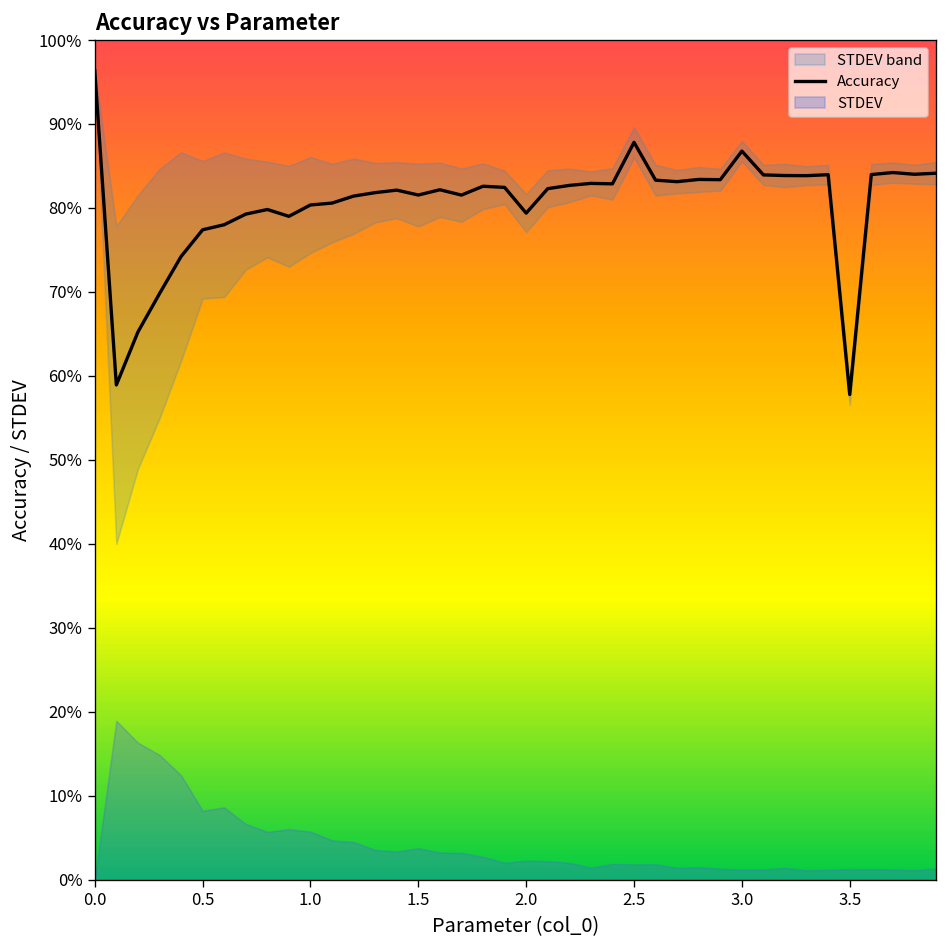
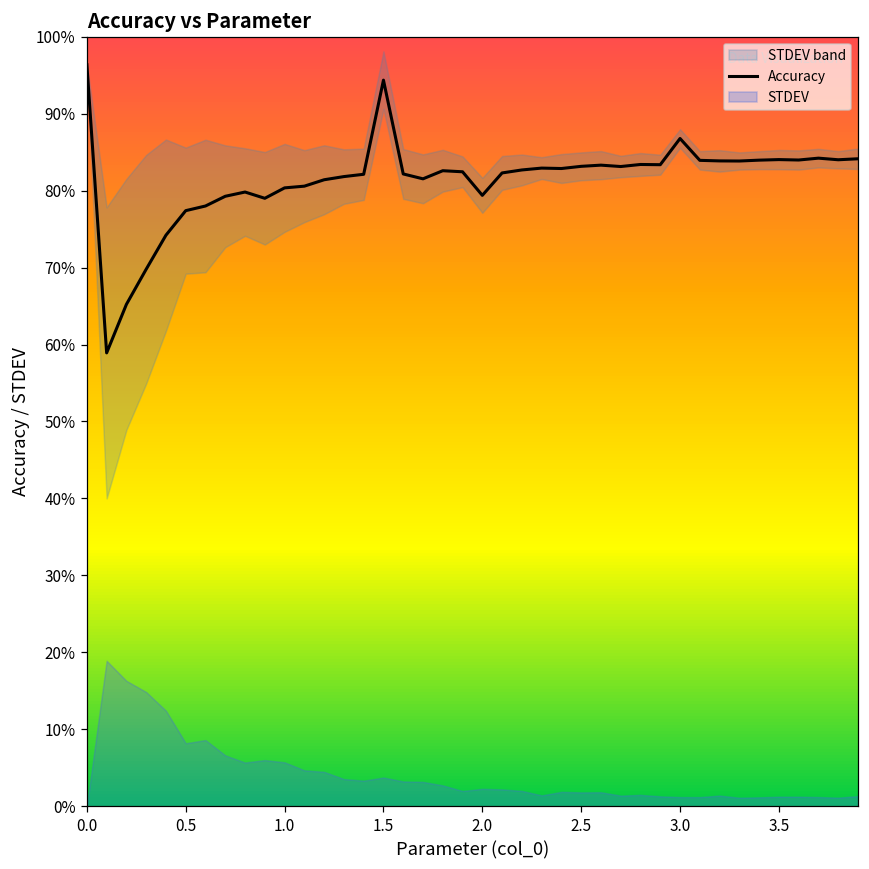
  {
    "Accuracy": {
      "0.5": "77%",
      "1.0": "80%",
-     "1.5": "82%",
+     "1.5": "94%",
      "2.0": "79%",
-     "2.5": "88%",
+     "2.5": "83%",
      "3.0": "87%",
-     "3.5": "58%"
+     "3.5": "84%"
    }
  }
